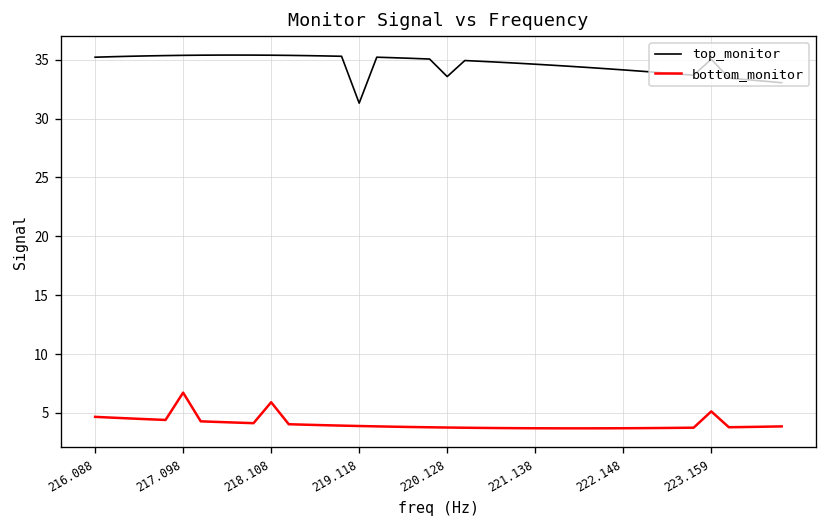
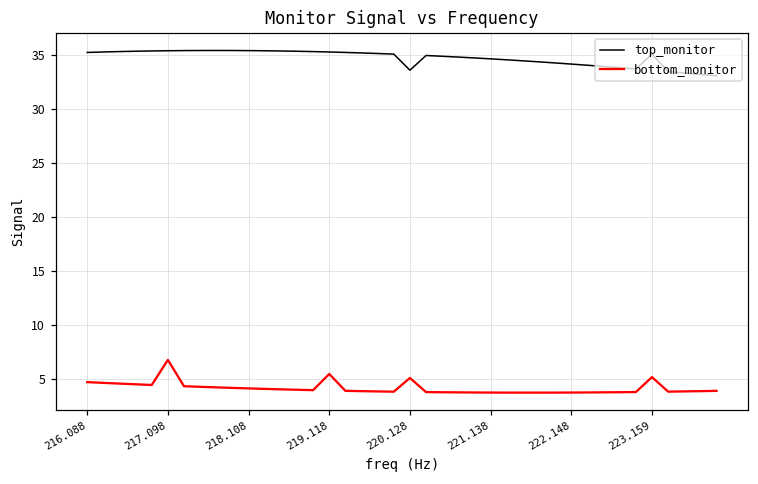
  {
    "top_monitor": {
      "216.088": 35,
      "217.098": 35,
      "218.108": 35,
-     "219.118": 31,
+     "219.118": 35,
      "220.128": 34,
      "221.138": 35,
      "222.148": 34
    },
    "bottom_monitor": {
      "216.088": 5,
      "217.098": 7,
-     "218.108": 6,
-     "219.118": 4,
-     "220.128": 4,
+     "218.108": 4,
+     "219.118": 5,
+     "220.128": 5,
      "221.138": 4,
      "222.148": 4,
      "223.159": 5
    }
  }
